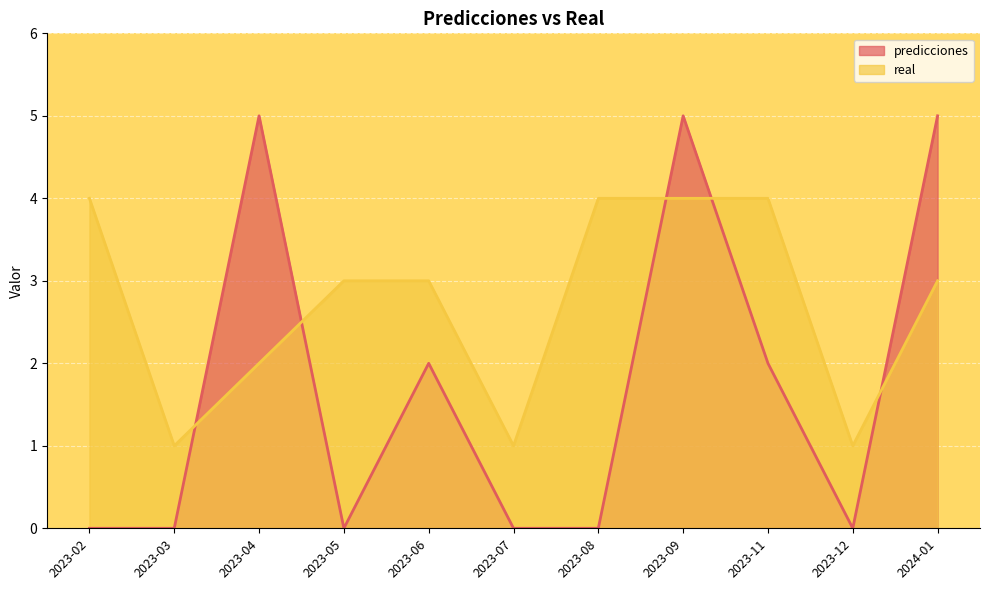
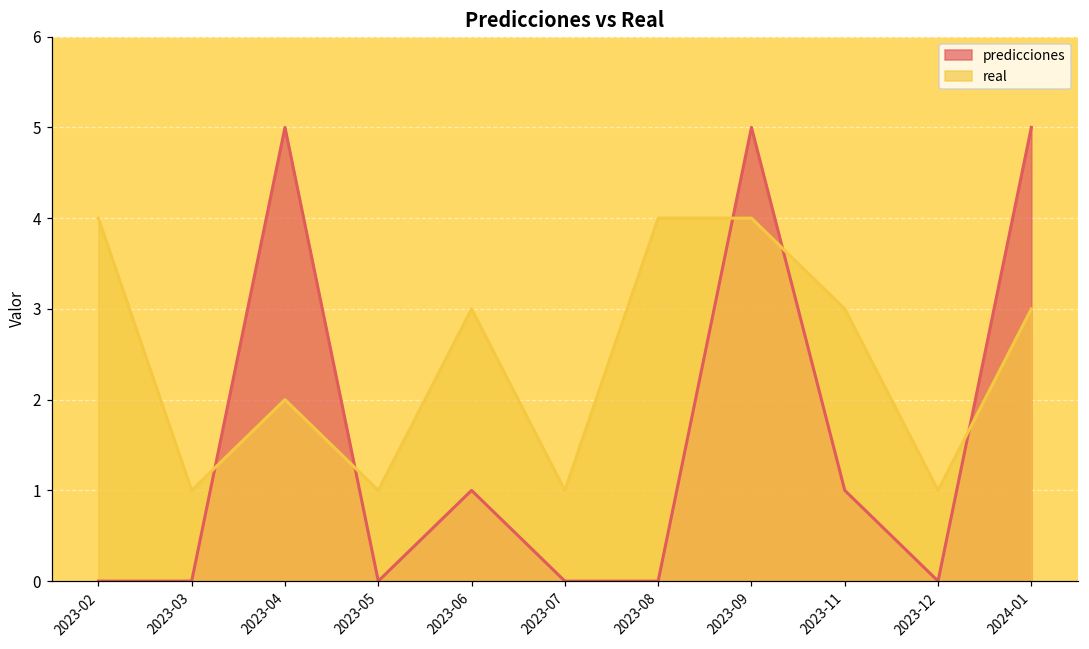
  {
    "predicciones": {
      "2023-02": 0,
      "2023-03": 0,
      "2023-04": 5,
      "2023-05": 0,
-     "2023-06": 2,
+     "2023-06": 1,
      "2023-07": 0,
      "2023-08": 0,
      "2023-09": 5,
-     "2023-11": 2,
+     "2023-11": 1,
      "2023-12": 0,
      "2024-01": 5
    },
    "real": {
      "2023-02": 4,
      "2023-03": 1,
      "2023-04": 2,
-     "2023-05": 3,
+     "2023-05": 1,
      "2023-06": 3,
      "2023-07": 1,
      "2023-08": 4,
      "2023-09": 4,
-     "2023-11": 4,
+     "2023-11": 3,
      "2023-12": 1,
      "2024-01": 3
    }
  }
